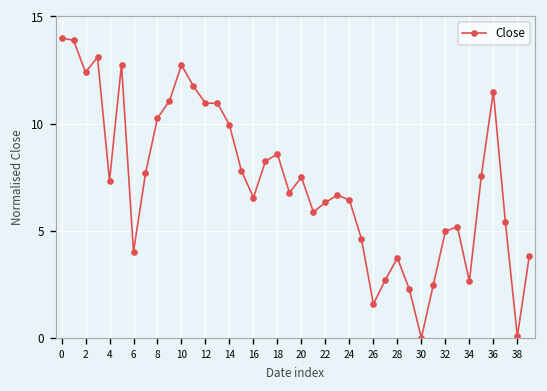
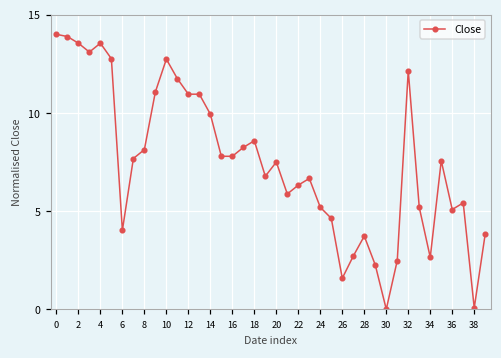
  {
    "0": 14.0,
-   "2": 12.4,
-   "4": 7.3,
+   "2": 13.5,
+   "4": 13.5,
    "6": 4.0,
-   "8": 10.3,
+   "8": 8.1,
    "10": 12.7,
    "12": 11.0,
    "14": 9.9,
-   "16": 6.5,
+   "16": 7.8,
    "18": 8.6,
    "20": 7.5,
    "22": 6.3,
-   "24": 6.4,
+   "24": 5.2,
    "26": 1.6,
    "28": 3.7,
    "30": 0.0,
-   "32": 5.0,
+   "32": 12.1,
    "34": 2.6,
-   "36": 11.5,
+   "36": 5.1,
    "38": 0.1
  }
